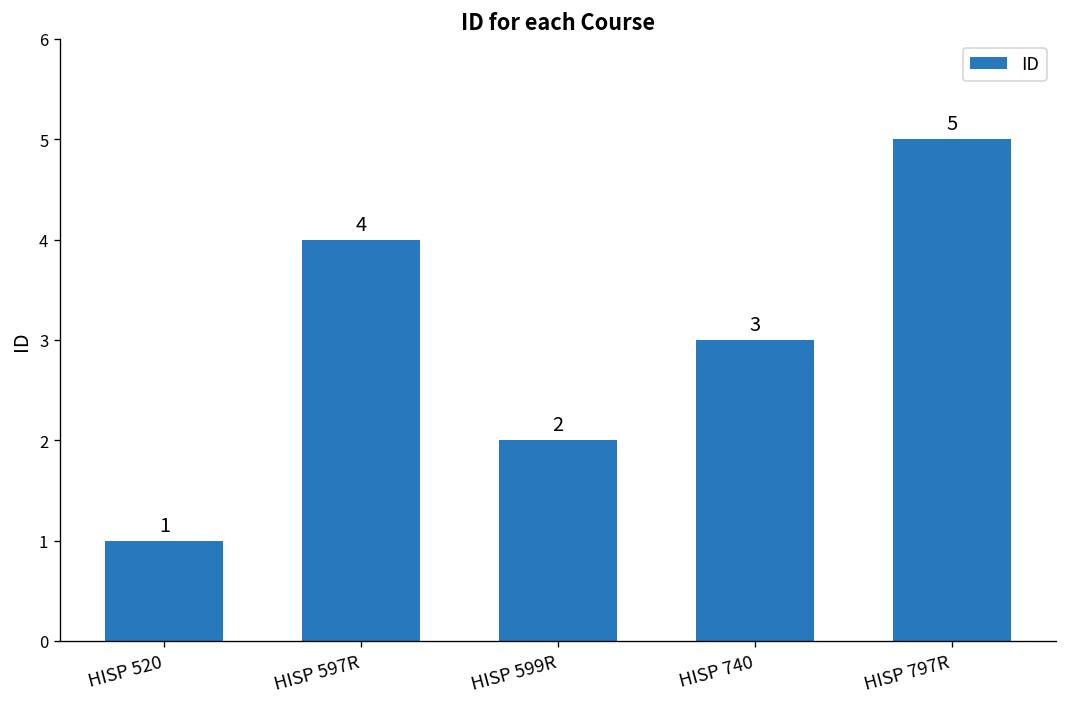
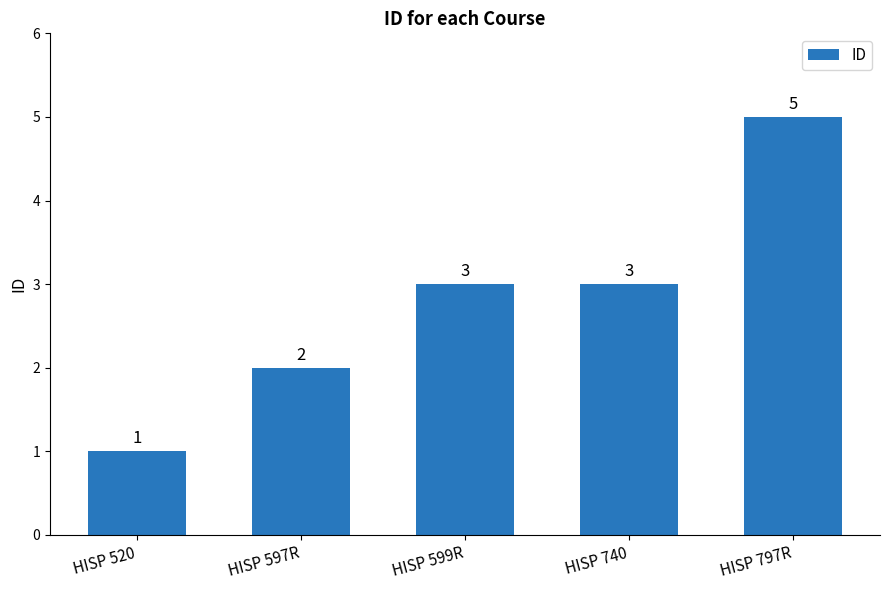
  {
    "HISP 520": 1,
-   "HISP 597R": 4,
-   "HISP 599R": 2,
+   "HISP 597R": 2,
+   "HISP 599R": 3,
    "HISP 740": 3,
    "HISP 797R": 5
  }
